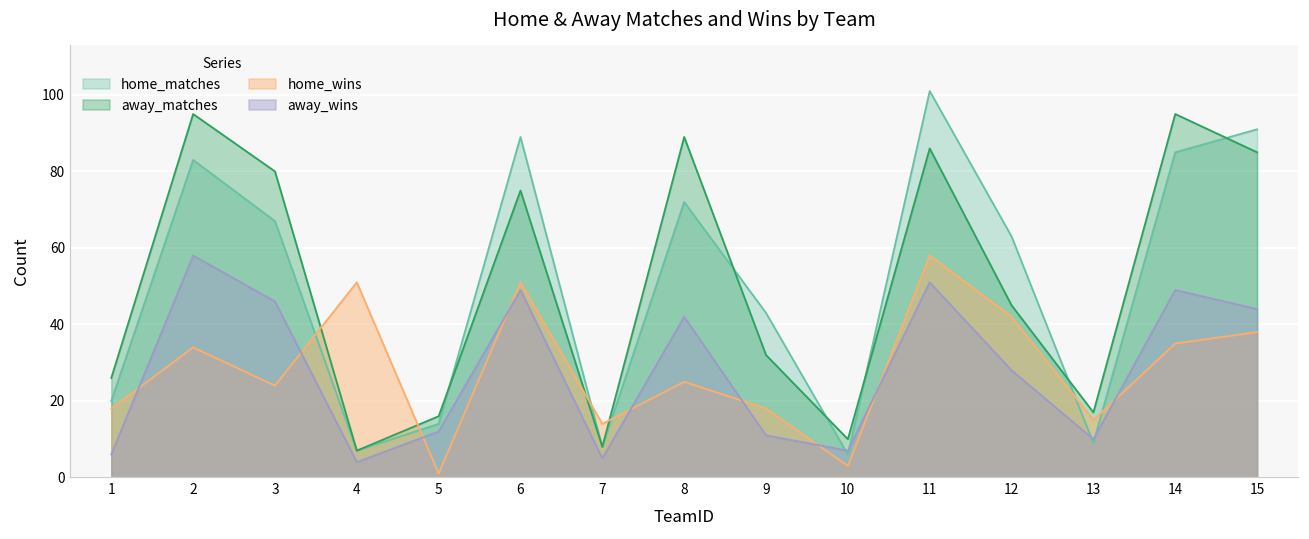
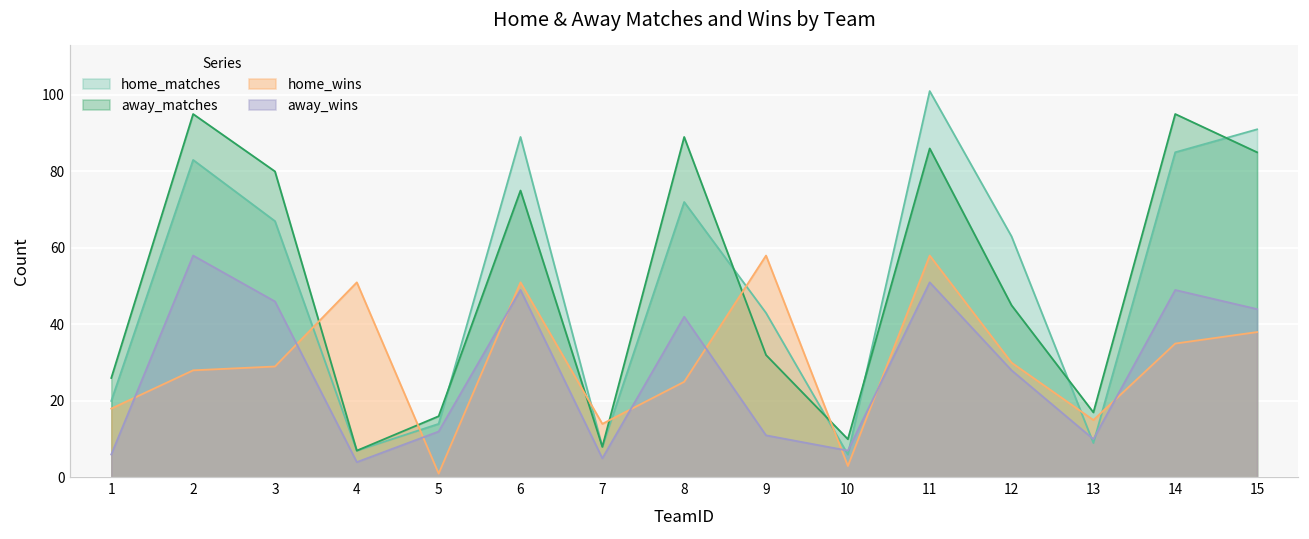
  {
    "home_wins": {
      "1": 18,
-     "2": 34,
-     "3": 24,
+     "2": 28,
+     "3": 29,
      "4": 51,
      "5": 1,
      "6": 51,
      "7": 14,
      "8": 25,
-     "9": 18,
+     "9": 58,
      "10": 3,
      "11": 58,
-     "12": 42,
+     "12": 30,
      "13": 15,
      "14": 35,
      "15": 38
    }
  }
